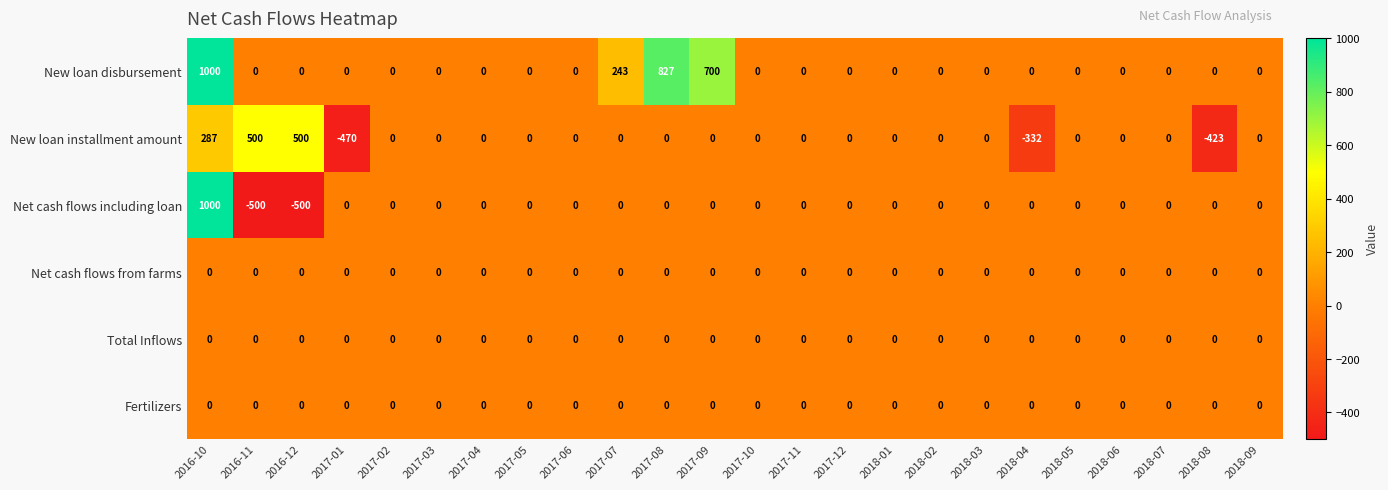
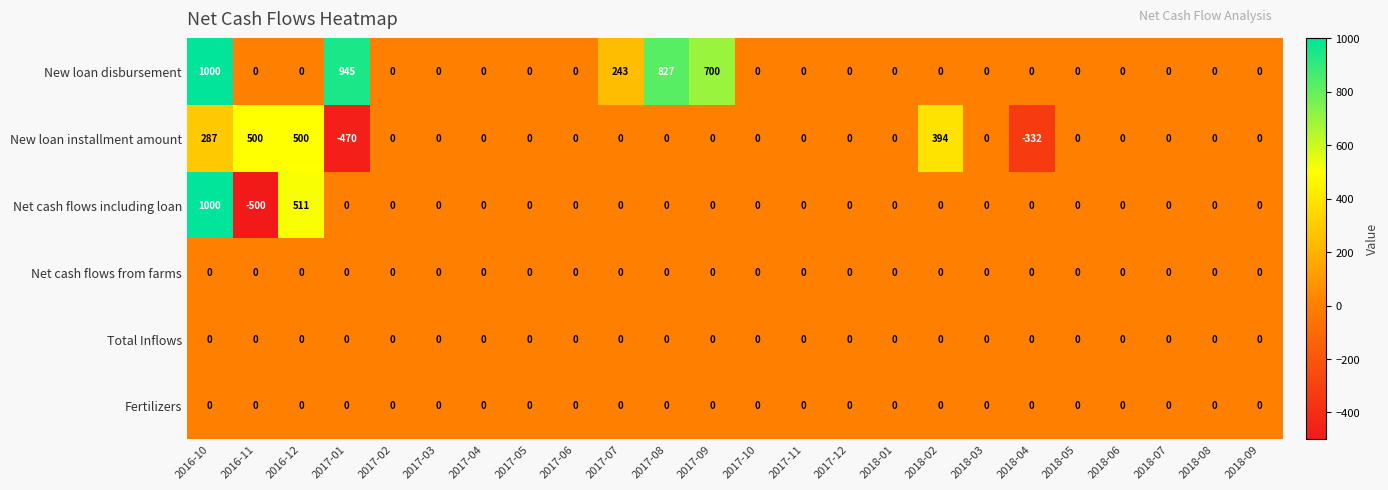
  {
    "New loan disbursement": {
      "2016-10": 1000,
      "2016-11": 0,
      "2016-12": 0,
-     "2017-01": 0,
+     "2017-01": 945,
      "2017-02": 0,
      "2017-03": 0,
      "2017-04": 0,
      "2017-05": 0,
      "2017-06": 0,
      "2017-07": 243,
      "2017-08": 827,
      "2017-09": 700,
      "2017-10": 0,
      "2017-11": 0,
      "2017-12": 0,
      "2018-01": 0,
      "2018-02": 0,
      "2018-03": 0,
      "2018-04": 0,
      "2018-05": 0,
      "2018-06": 0,
      "2018-07": 0,
      "2018-08": 0,
      "2018-09": 0
    },
    "New loan installment amount": {
      "2016-10": 287,
      "2016-11": 500,
      "2016-12": 500,
      "2017-01": -470,
      "2017-02": 0,
      "2017-03": 0,
      "2017-04": 0,
      "2017-05": 0,
      "2017-06": 0,
      "2017-07": 0,
      "2017-08": 0,
      "2017-09": 0,
      "2017-10": 0,
      "2017-11": 0,
      "2017-12": 0,
      "2018-01": 0,
-     "2018-02": 0,
+     "2018-02": 394,
      "2018-03": 0,
      "2018-04": -332,
      "2018-05": 0,
      "2018-06": 0,
      "2018-07": 0,
-     "2018-08": -423,
+     "2018-08": 0,
      "2018-09": 0
    },
    "Net cash flows including loan": {
      "2016-10": 1000,
      "2016-11": -500,
-     "2016-12": -500,
+     "2016-12": 511,
      "2017-01": 0,
      "2017-02": 0,
      "2017-03": 0,
      "2017-04": 0,
      "2017-05": 0,
      "2017-06": 0,
      "2017-07": 0,
      "2017-08": 0,
      "2017-09": 0,
      "2017-10": 0,
      "2017-11": 0,
      "2017-12": 0,
      "2018-01": 0,
      "2018-02": 0,
      "2018-03": 0,
      "2018-04": 0,
      "2018-05": 0,
      "2018-06": 0,
      "2018-07": 0,
      "2018-08": 0,
      "2018-09": 0
    },
    "Net cash flows from farms": {
      "2016-10": 0,
      "2016-11": 0,
      "2016-12": 0,
      "2017-01": 0,
      "2017-02": 0,
      "2017-03": 0,
      "2017-04": 0,
      "2017-05": 0,
      "2017-06": 0,
      "2017-07": 0,
      "2017-08": 0,
      "2017-09": 0,
      "2017-10": 0,
      "2017-11": 0,
      "2017-12": 0,
      "2018-01": 0,
      "2018-02": 0,
      "2018-03": 0,
      "2018-04": 0,
      "2018-05": 0,
      "2018-06": 0,
      "2018-07": 0,
      "2018-08": 0,
      "2018-09": 0
    },
    "Total Inflows": {
      "2016-10": 0,
      "2016-11": 0,
      "2016-12": 0,
      "2017-01": 0,
      "2017-02": 0,
      "2017-03": 0,
      "2017-04": 0,
      "2017-05": 0,
      "2017-06": 0,
      "2017-07": 0,
      "2017-08": 0,
      "2017-09": 0,
      "2017-10": 0,
      "2017-11": 0,
      "2017-12": 0,
      "2018-01": 0,
      "2018-02": 0,
      "2018-03": 0,
      "2018-04": 0,
      "2018-05": 0,
      "2018-06": 0,
      "2018-07": 0,
      "2018-08": 0,
      "2018-09": 0
    },
    "Fertilizers": {
      "2016-10": 0,
      "2016-11": 0,
      "2016-12": 0,
      "2017-01": 0,
      "2017-02": 0,
      "2017-03": 0,
      "2017-04": 0,
      "2017-05": 0,
      "2017-06": 0,
      "2017-07": 0,
      "2017-08": 0,
      "2017-09": 0,
      "2017-10": 0,
      "2017-11": 0,
      "2017-12": 0,
      "2018-01": 0,
      "2018-02": 0,
      "2018-03": 0,
      "2018-04": 0,
      "2018-05": 0,
      "2018-06": 0,
      "2018-07": 0,
      "2018-08": 0,
      "2018-09": 0
    }
  }
